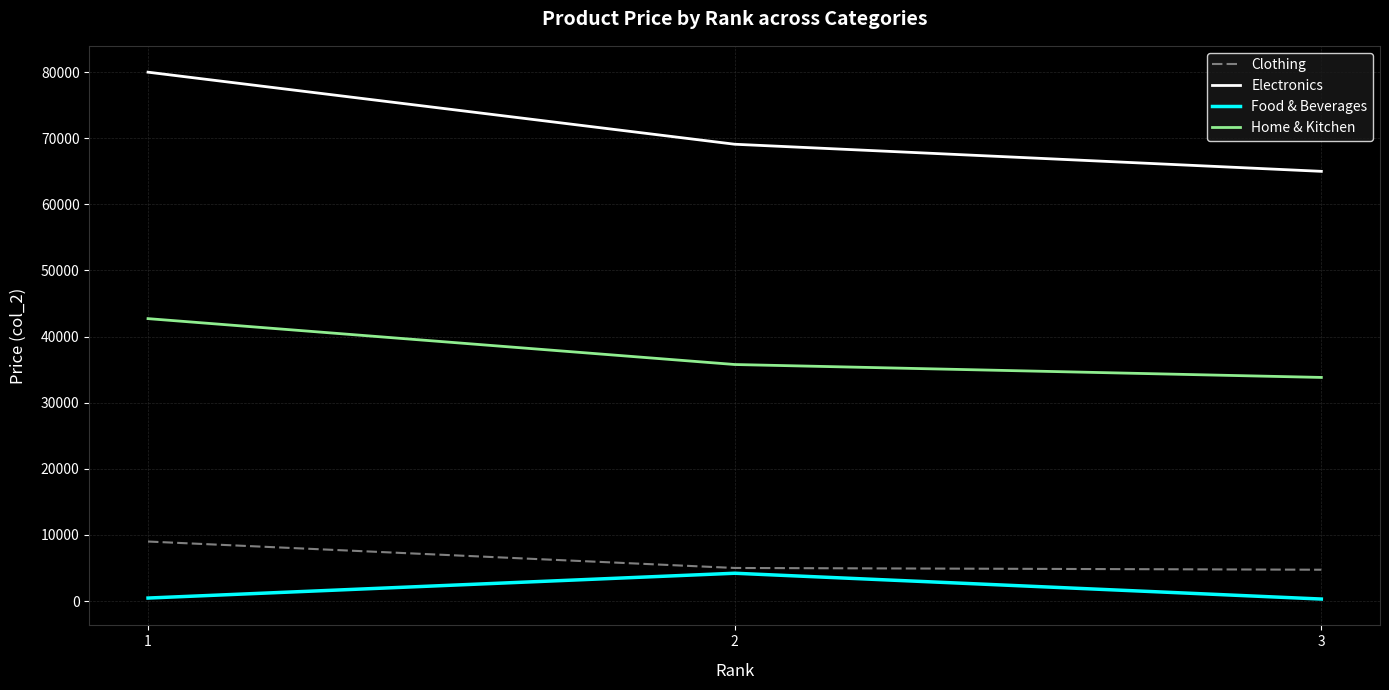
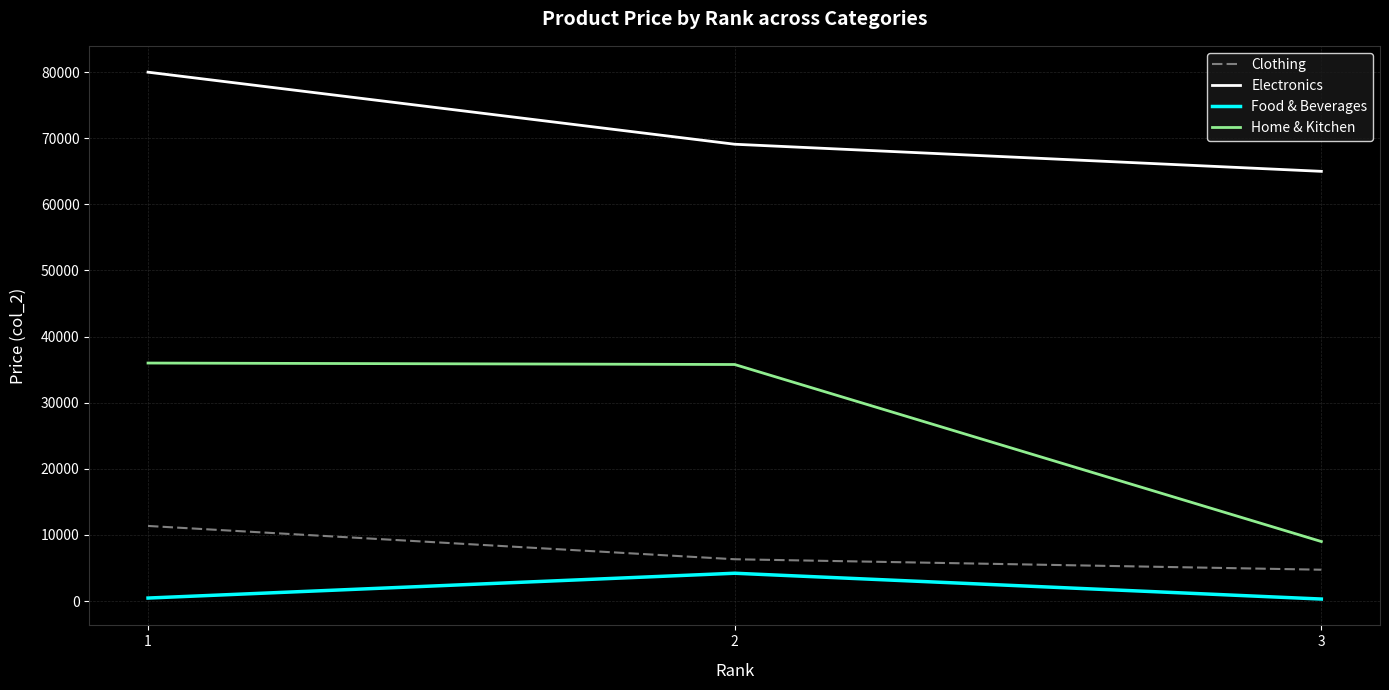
  {
    "Clothing": {
-     "1": 9000,
-     "2": 5000,
+     "1": 11000,
+     "2": 6000,
      "3": 5000
    },
    "Electronics": {
      "1": 80000,
      "2": 69000,
      "3": 65000
    },
    "Food & Beverages": {
      "1": 0,
      "2": 4000,
      "3": 0
    },
    "Home & Kitchen": {
-     "1": 43000,
+     "1": 36000,
      "2": 36000,
-     "3": 34000
+     "3": 9000
    }
  }
